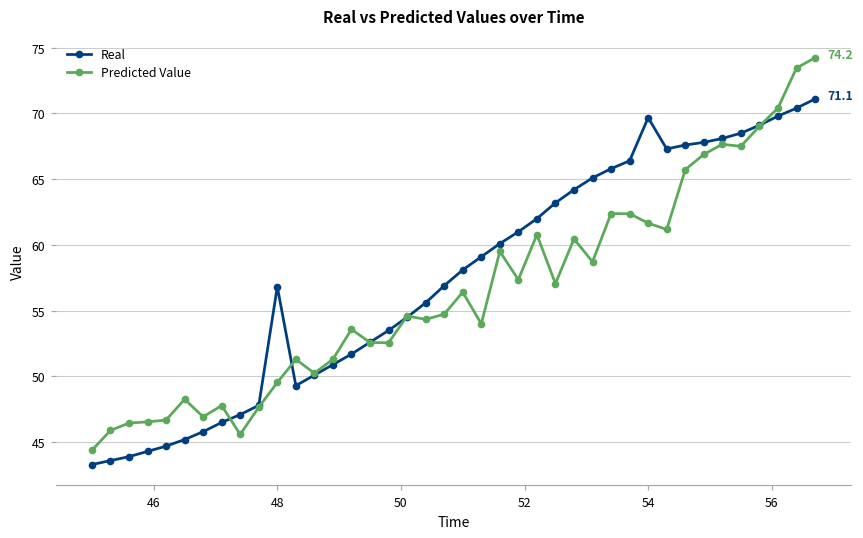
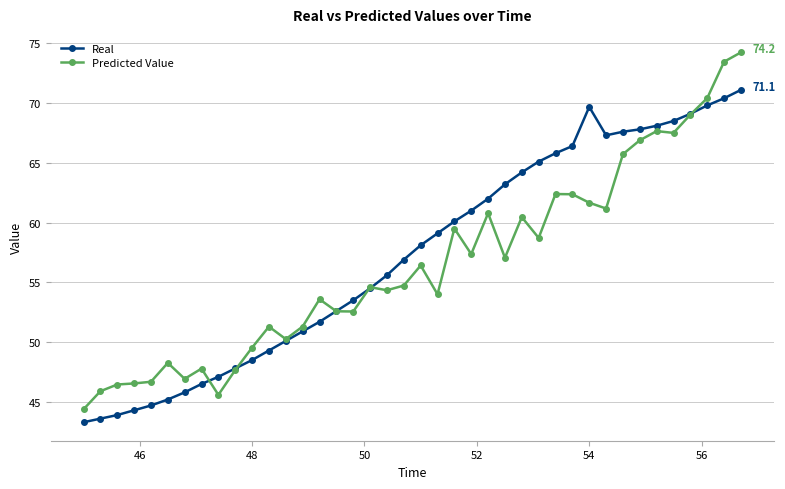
  {
    "Real": {
-     "48": 56.8,
+     "48": 48.5,
      "54": 69.7
    },
    "Predicted Value": {
      "48": 49.5,
      "54": 61.7
    }
  }
